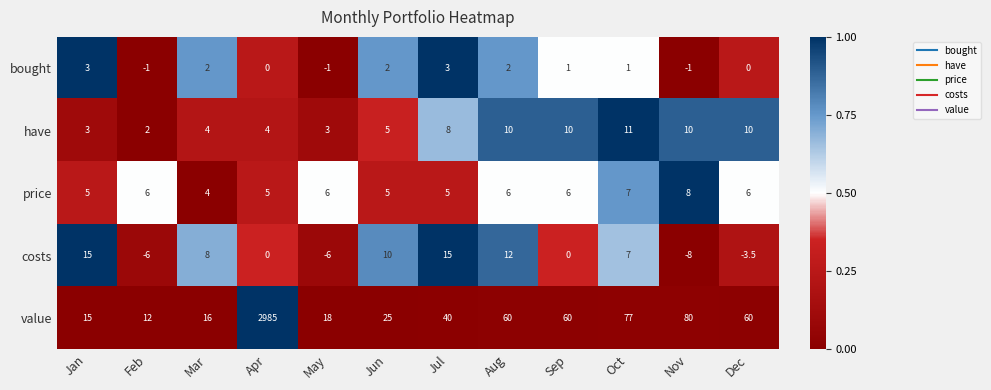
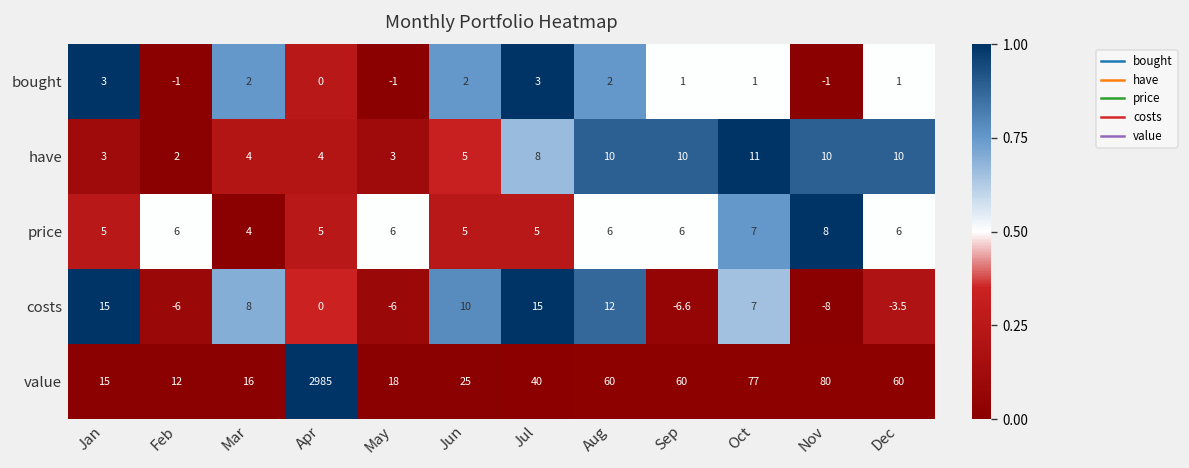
  {
    "bought": {
      "Jan": 3,
      "Feb": -1,
      "Mar": 2,
      "Apr": 0,
      "May": -1,
      "Jun": 2,
      "Jul": 3,
      "Aug": 2,
      "Sep": 1,
      "Oct": 1,
      "Nov": -1,
-     "Dec": 0
+     "Dec": 1
    },
    "have": {
      "Jan": 3,
      "Feb": 2,
      "Mar": 4,
      "Apr": 4,
      "May": 3,
      "Jun": 5,
      "Jul": 8,
      "Aug": 10,
      "Sep": 10,
      "Oct": 11,
      "Nov": 10,
      "Dec": 10
    },
    "price": {
      "Jan": 5,
      "Feb": 6,
      "Mar": 4,
      "Apr": 5,
      "May": 6,
      "Jun": 5,
      "Jul": 5,
      "Aug": 6,
      "Sep": 6,
      "Oct": 7,
      "Nov": 8,
      "Dec": 6
    },
    "costs": {
      "Jan": 15,
      "Feb": -6,
      "Mar": 8,
      "Apr": 0,
      "May": -6,
      "Jun": 10,
      "Jul": 15,
      "Aug": 12,
-     "Sep": 0,
+     "Sep": -6.6,
      "Oct": 7,
      "Nov": -8,
      "Dec": -3.5
    },
    "value": {
      "Jan": 15,
      "Feb": 12,
      "Mar": 16,
      "Apr": 2985,
      "May": 18,
      "Jun": 25,
      "Jul": 40,
      "Aug": 60,
      "Sep": 60,
      "Oct": 77,
      "Nov": 80,
      "Dec": 60
    }
  }
